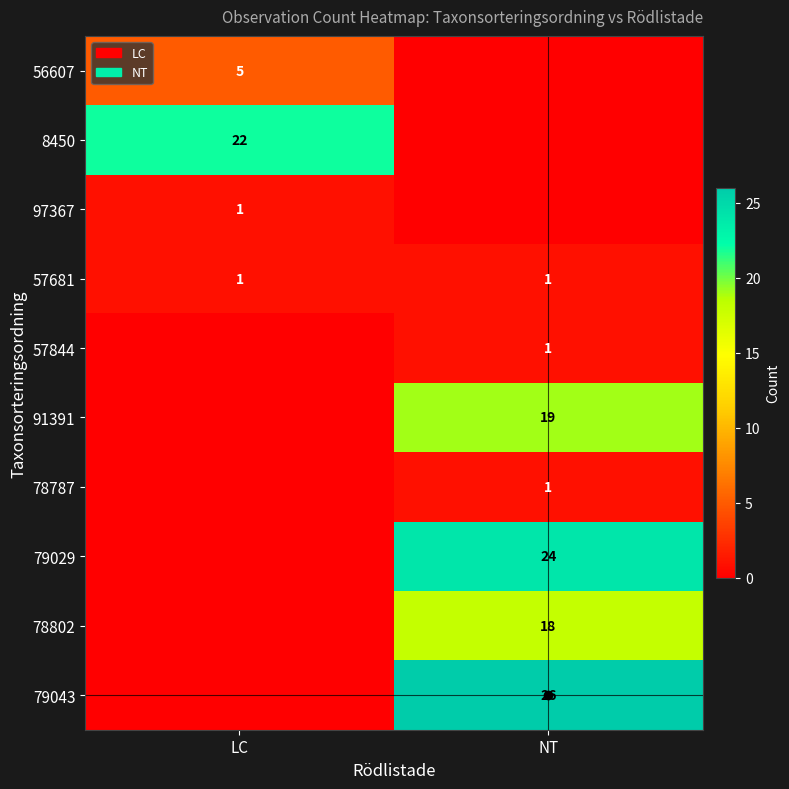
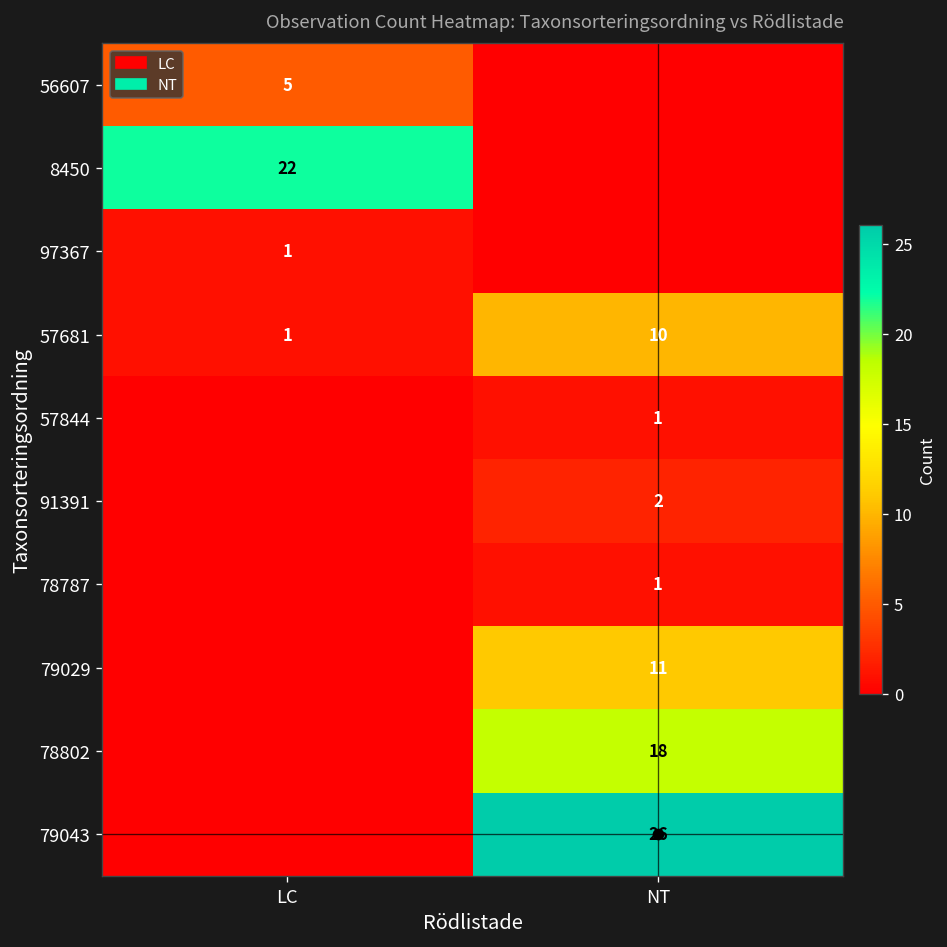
  {
    "56607": {
      "LC": 5
    },
    "8450": {
      "LC": 22
    },
    "97367": {
      "LC": 1
    },
    "57681": {
      "LC": 1,
-     "NT": 1
+     "NT": 10
    },
    "57844": {
      "NT": 1
    },
    "91391": {
-     "NT": 19
+     "NT": 2
    },
    "78787": {
      "NT": 1
    },
    "79029": {
-     "NT": 24
+     "NT": 11
    },
    "78802": {
      "NT": 18
    }
  }
